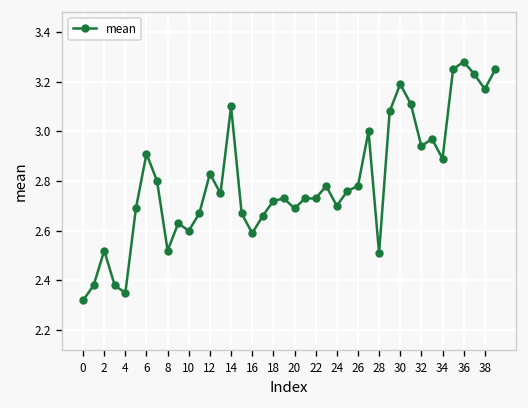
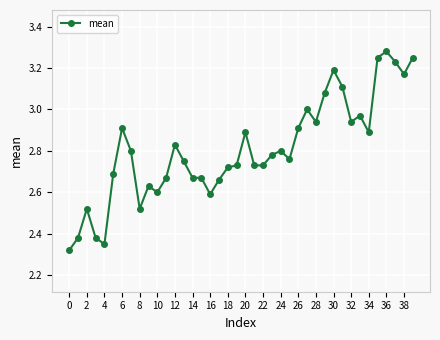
  {
    "0": 2.32,
    "2": 2.52,
    "4": 2.35,
    "6": 2.91,
    "8": 2.52,
    "10": 2.60,
    "12": 2.83,
-   "14": 3.10,
+   "14": 2.67,
    "16": 2.59,
    "18": 2.72,
-   "20": 2.69,
+   "20": 2.89,
    "22": 2.73,
-   "24": 2.7,
-   "26": 2.78,
-   "28": 2.51,
+   "24": 2.8,
+   "26": 2.91,
+   "28": 2.94,
    "30": 3.19,
    "32": 2.94,
    "34": 2.89,
    "36": 3.28,
    "38": 3.17
  }
